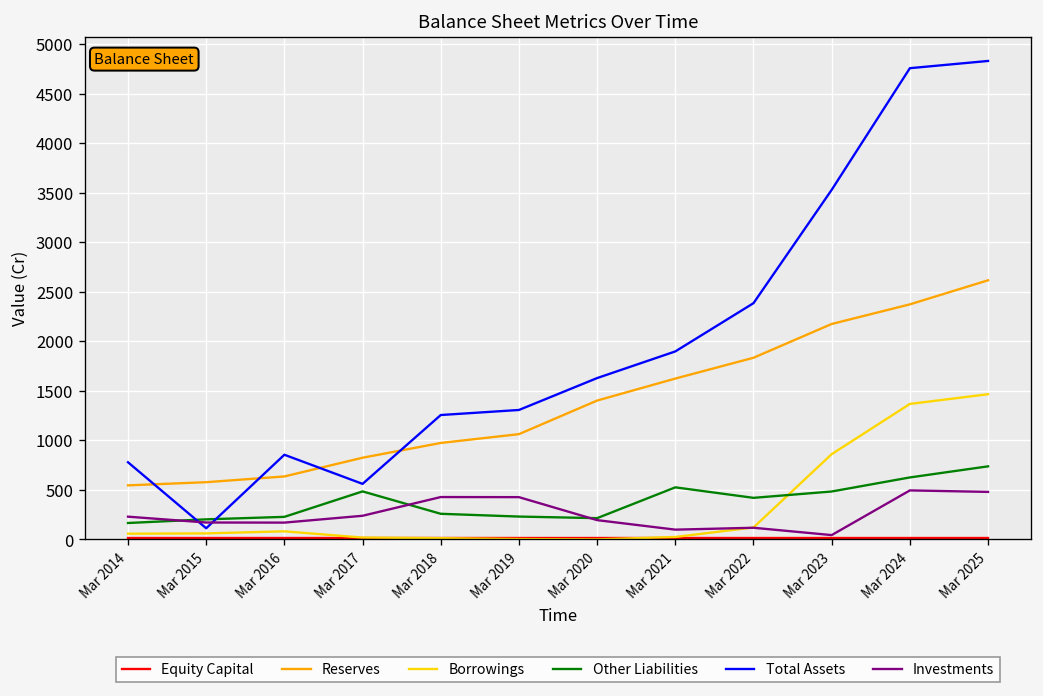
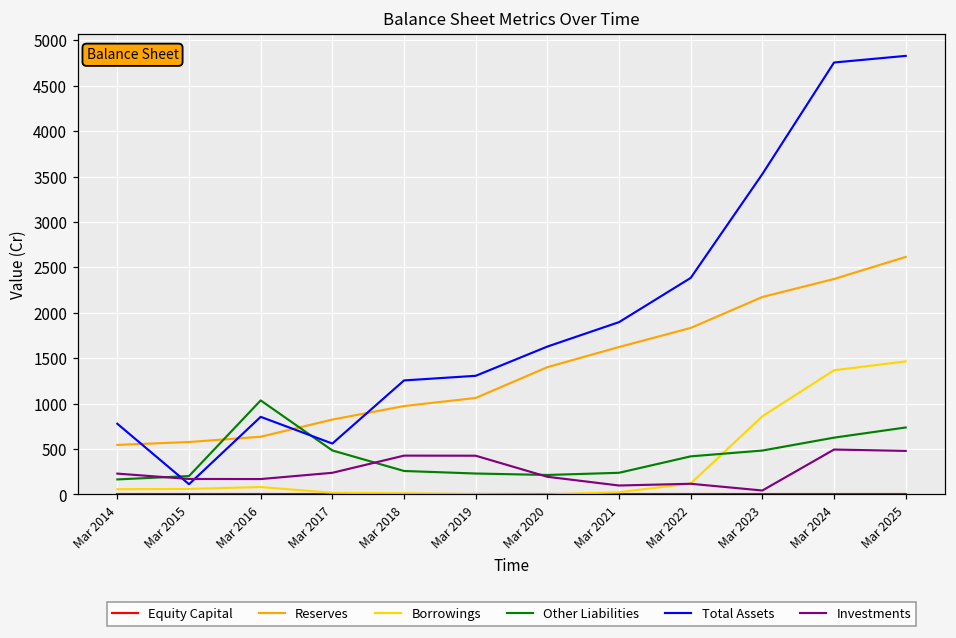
  {
    "Equity Capital": {
      "Mar 2014": 0,
      "Mar 2015": 0,
      "Mar 2016": 0,
      "Mar 2022": 0,
      "Mar 2023": 0,
      "Mar 2024": 0,
      "Mar 2025": 0
    },
    "Other Liabilities": {
      "Mar 2014": 200,
      "Mar 2015": 200,
-     "Mar 2016": 200,
+     "Mar 2016": 1000,
      "Mar 2017": 500,
      "Mar 2018": 300,
      "Mar 2019": 200,
-     "Mar 2021": 500,
+     "Mar 2021": 200,
      "Mar 2022": 400,
      "Mar 2023": 500,
      "Mar 2024": 600,
      "Mar 2025": 700
    },
    "Total Assets": {
      "Mar 2014": 800,
      "Mar 2015": 100,
      "Mar 2016": 900,
      "Mar 2017": 600,
      "Mar 2018": 1300,
      "Mar 2019": 1300,
      "Mar 2020": 1600,
      "Mar 2021": 1900,
      "Mar 2022": 2400,
      "Mar 2023": 3500,
      "Mar 2024": 4800,
      "Mar 2025": 4800
    },
    "Investments": {
      "Mar 2014": 200,
      "Mar 2015": 200,
      "Mar 2016": 200,
      "Mar 2017": 200,
      "Mar 2018": 400,
      "Mar 2019": 400,
      "Mar 2021": 100,
      "Mar 2023": 0,
      "Mar 2024": 500,
      "Mar 2025": 500
    }
  }
